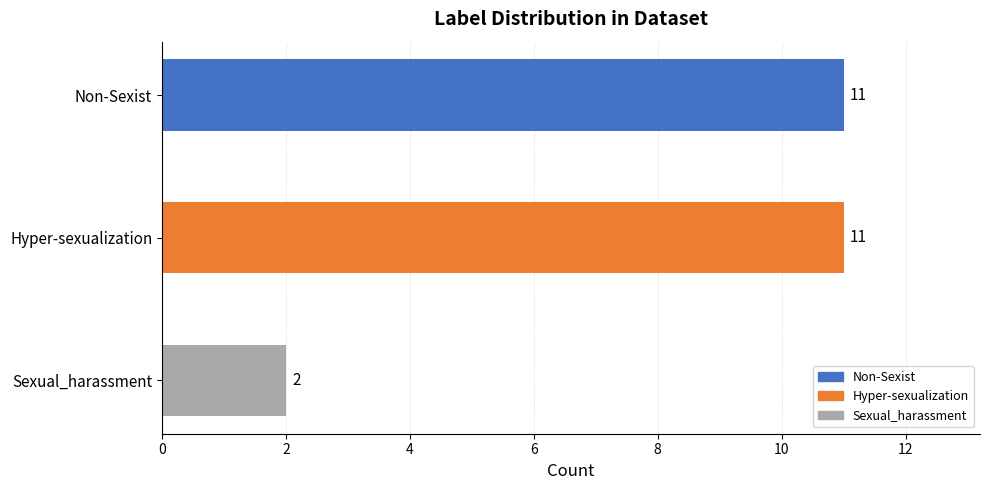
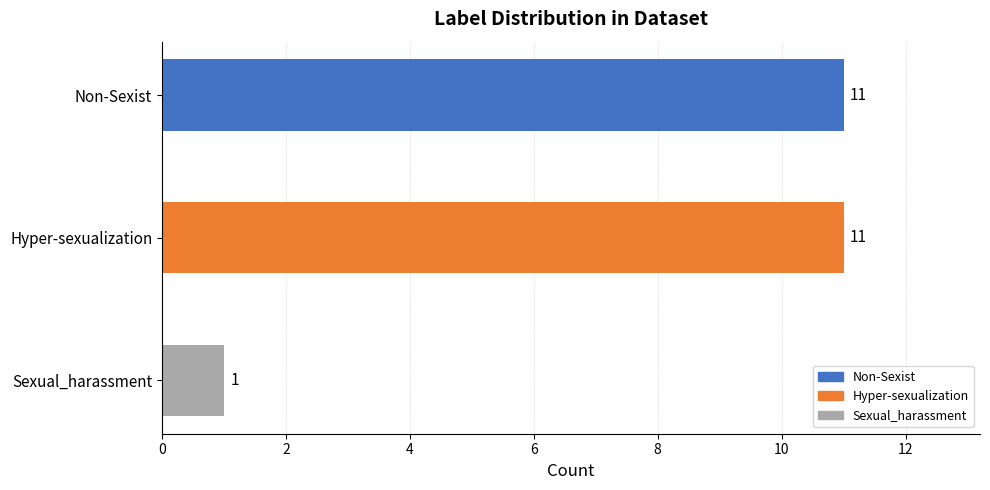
  {
    "Non-Sexist": 11,
    "Hyper-sexualization": 11,
-   "Sexual_harassment": 2
+   "Sexual_harassment": 1
  }
